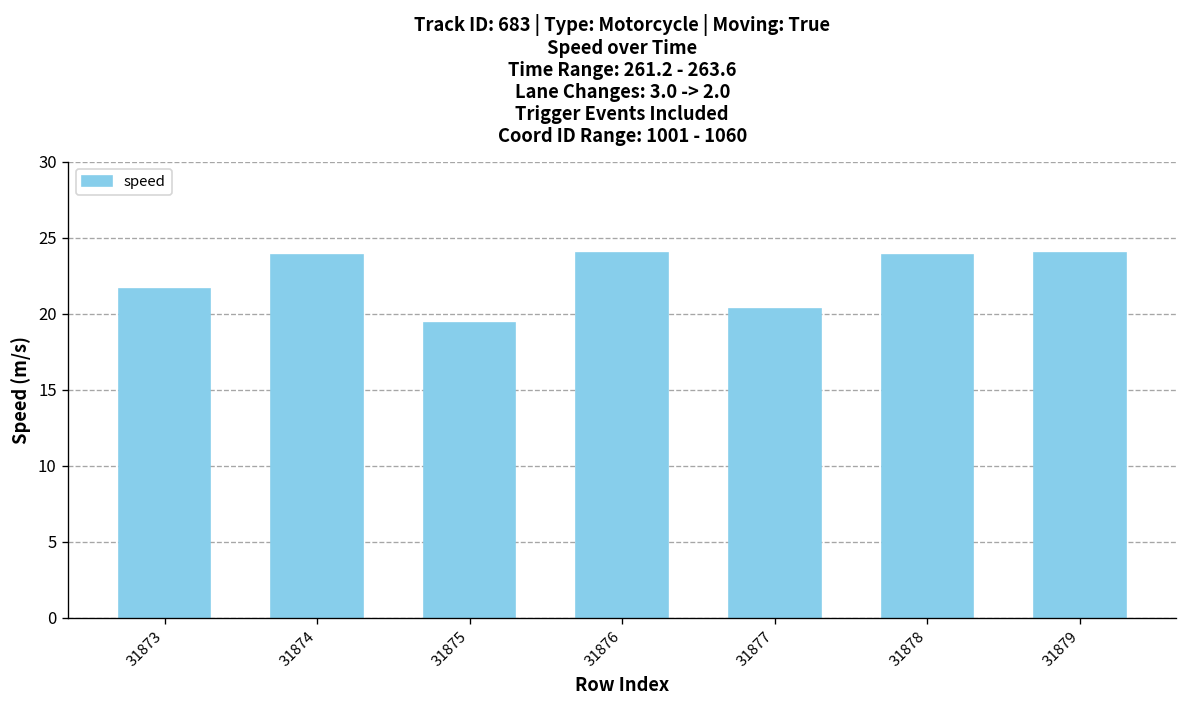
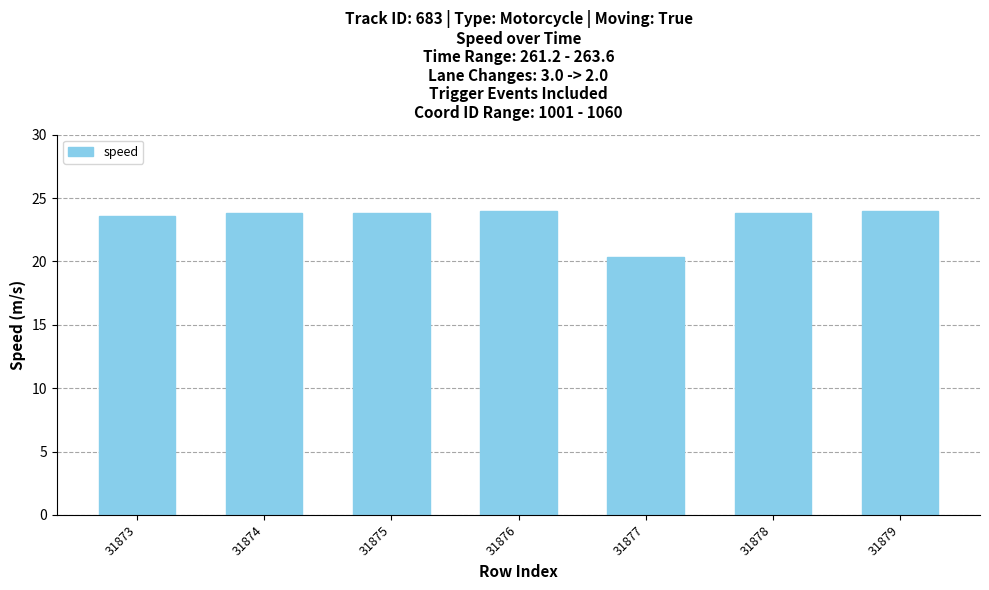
  {
-   "31873": 21.6,
+   "31873": 23.6,
    "31874": 23.8,
-   "31875": 19.4,
+   "31875": 23.9,
    "31876": 24.0,
    "31877": 20.3,
    "31878": 23.9,
    "31879": 24.0
  }
